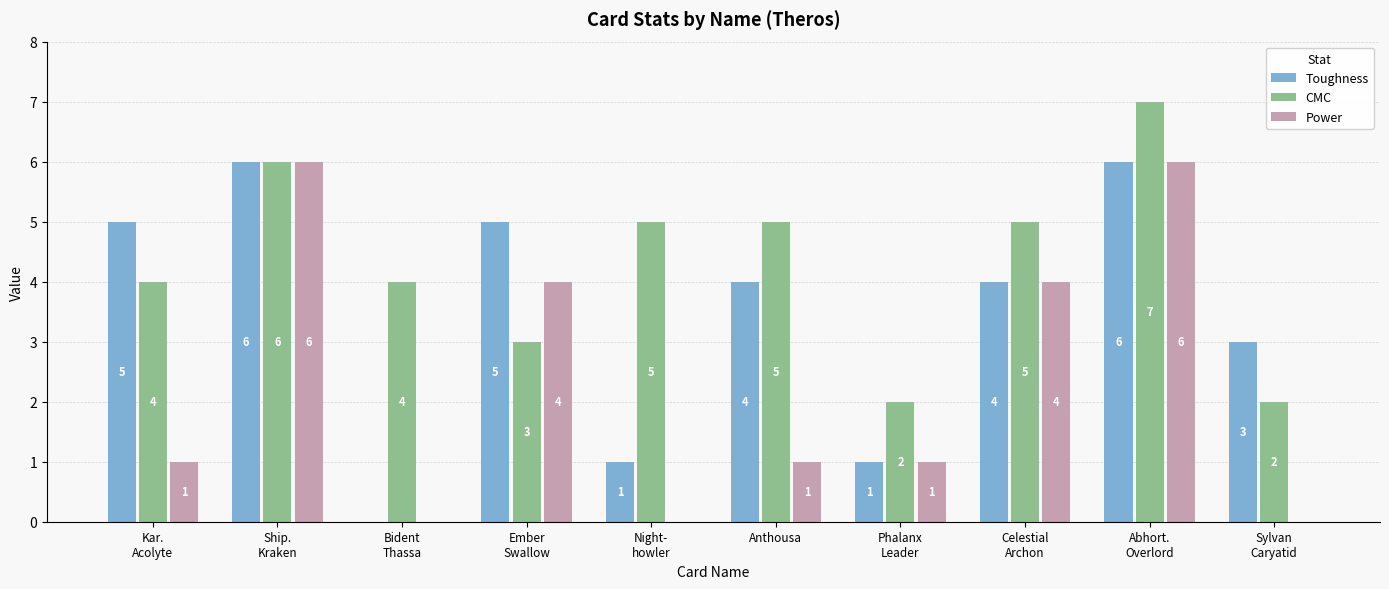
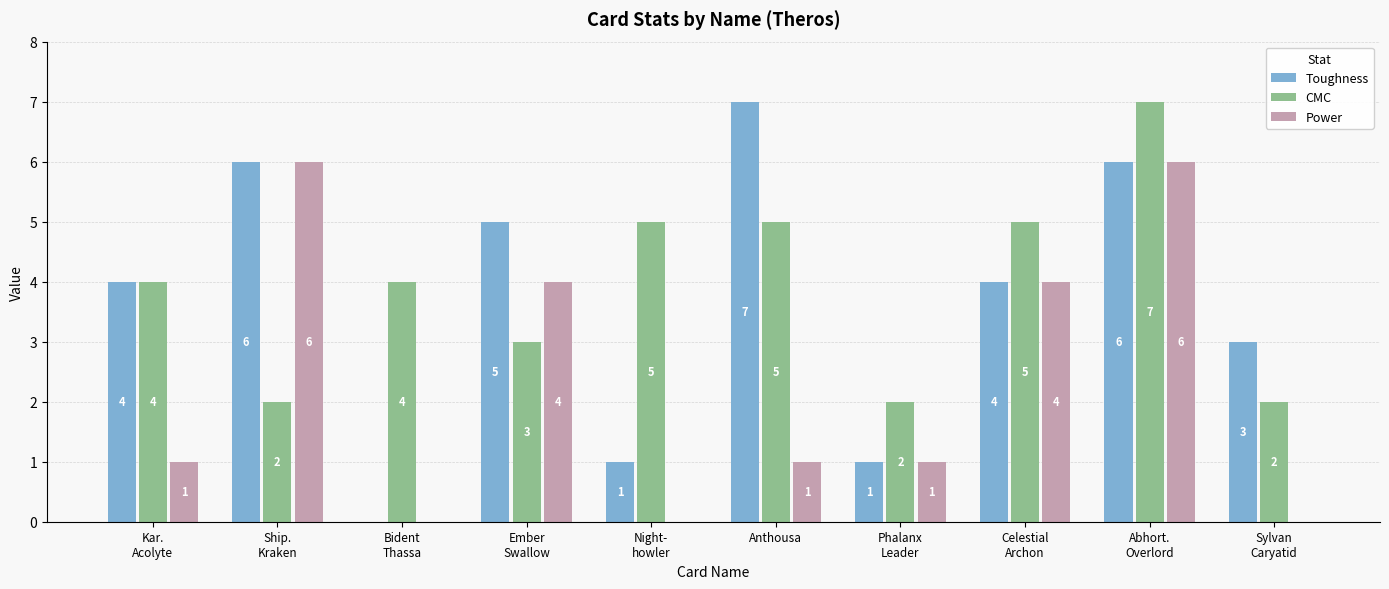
  {
    "Toughness": {
-     "Kar. Acolyte": 5,
+     "Kar. Acolyte": 4,
      "Ship. Kraken": 6,
      "Ember Swallow": 5,
      "Night- howler": 1,
-     "Anthousa": 4,
+     "Anthousa": 7,
      "Phalanx Leader": 1,
      "Celestial Archon": 4,
      "Abhort. Overlord": 6,
      "Sylvan Caryatid": 3
    },
    "CMC": {
      "Kar. Acolyte": 4,
-     "Ship. Kraken": 6,
+     "Ship. Kraken": 2,
      "Bident Thassa": 4,
      "Ember Swallow": 3,
      "Night- howler": 5,
      "Anthousa": 5,
      "Phalanx Leader": 2,
      "Celestial Archon": 5,
      "Abhort. Overlord": 7,
      "Sylvan Caryatid": 2
    },
    "Power": {
      "Kar. Acolyte": 1,
      "Ship. Kraken": 6,
      "Ember Swallow": 4,
      "Anthousa": 1,
      "Phalanx Leader": 1,
      "Celestial Archon": 4,
      "Abhort. Overlord": 6
    }
  }
